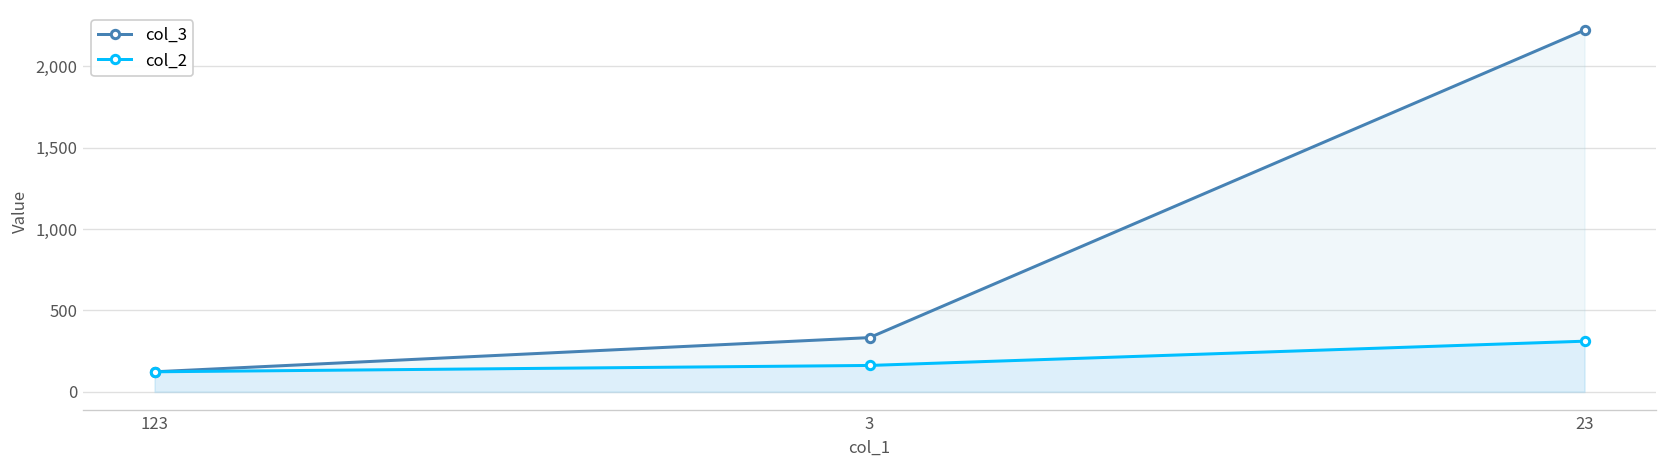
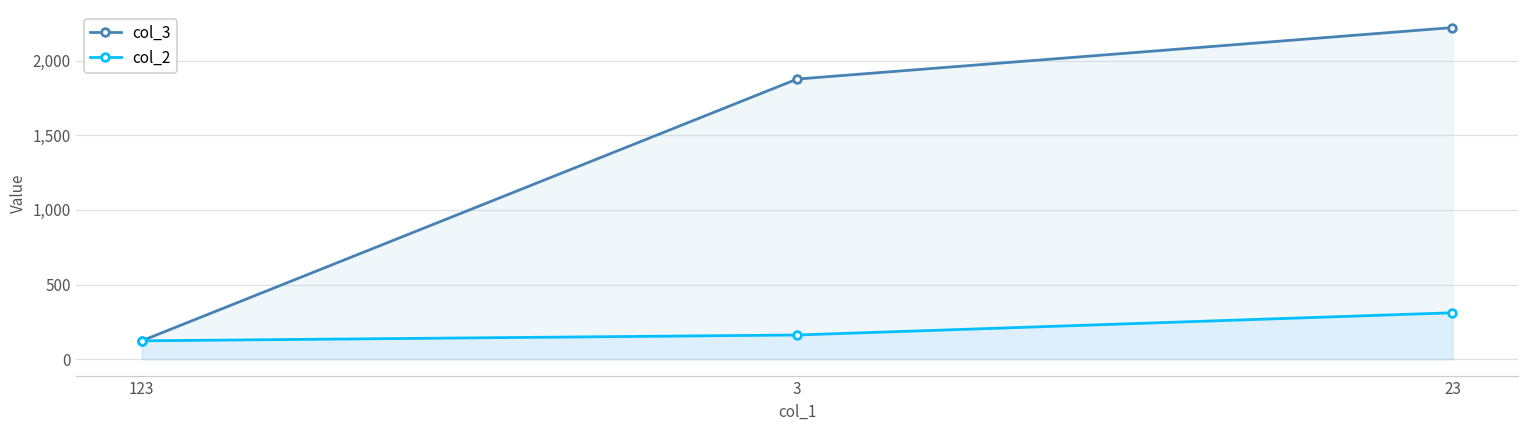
  {
    "col_3": {
-     "3": "330",
+     "3": "1,880",
      "23": "2,220"
    },
    "col_2": {
      "3": "160",
      "23": "310"
    }
  }
